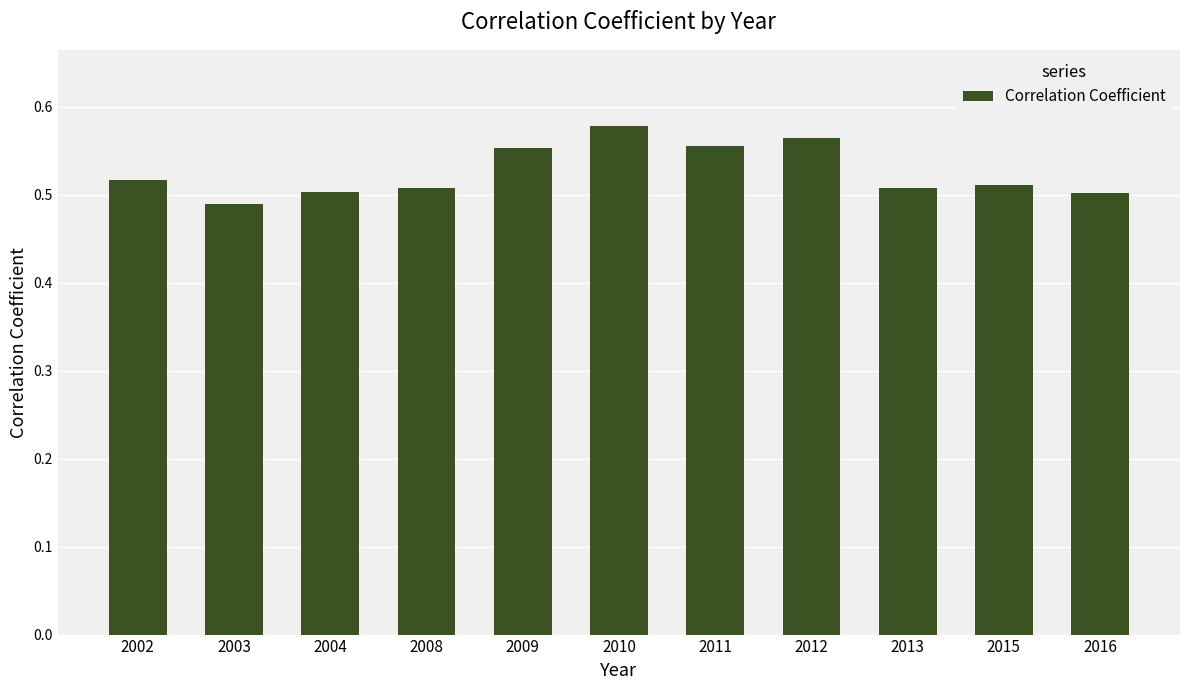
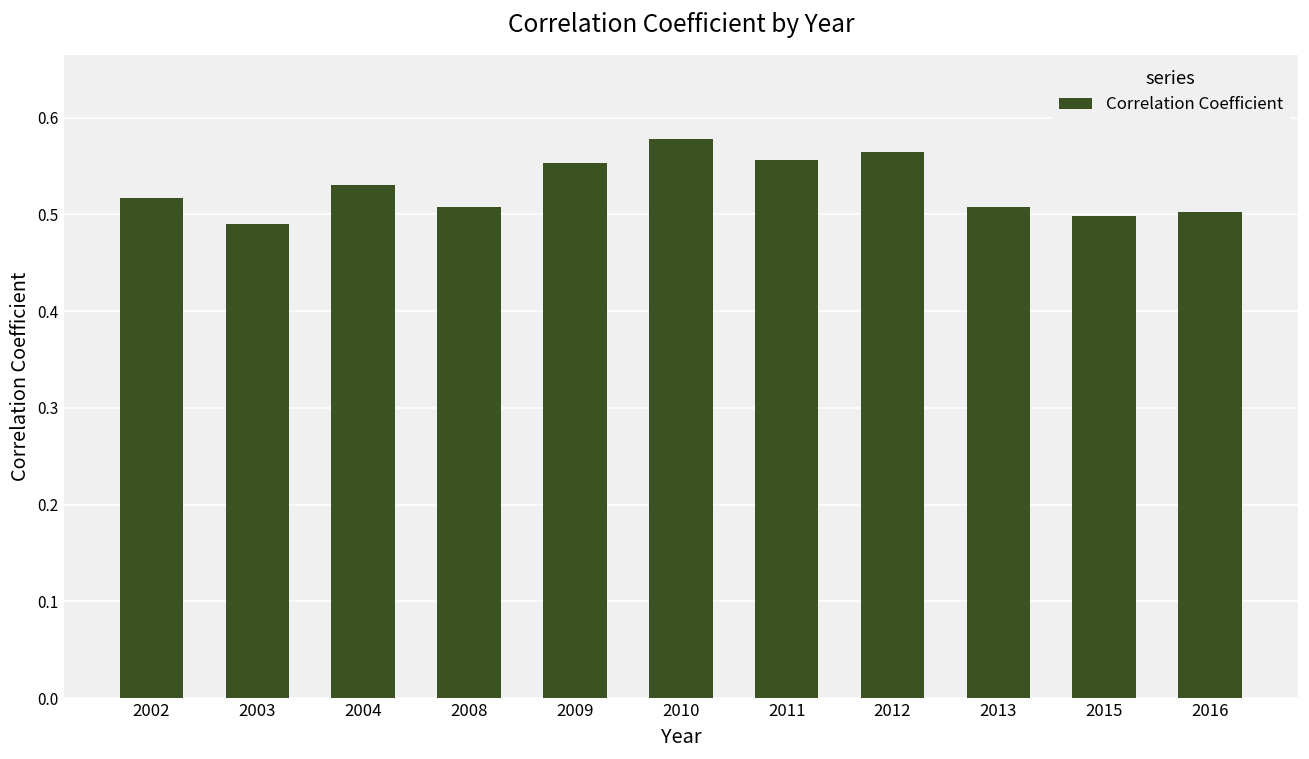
  {
    "2002": 0.52,
    "2003": 0.49,
-   "2004": 0.50,
+   "2004": 0.53,
    "2008": 0.51,
    "2009": 0.55,
    "2010": 0.58,
    "2011": 0.56,
    "2012": 0.56,
    "2013": 0.51,
-   "2015": 0.51,
+   "2015": 0.50,
    "2016": 0.50
  }
